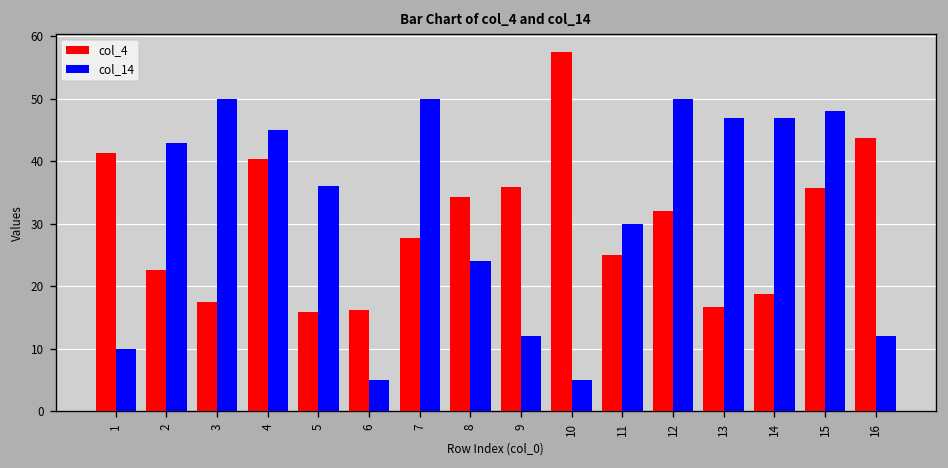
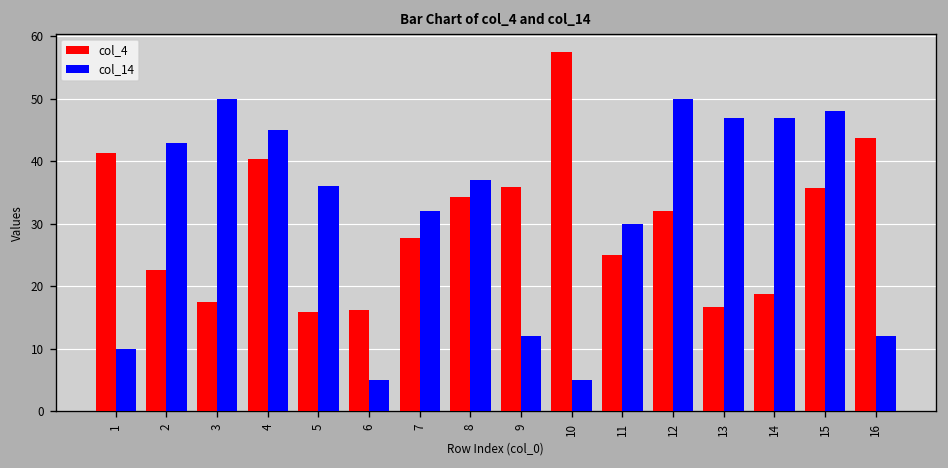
  {
    "col_4": {
      "1": 41,
      "2": 23,
      "3": 17,
      "4": 40,
      "5": 16,
      "6": 16,
      "7": 28,
      "8": 34,
      "9": 36,
      "10": 58,
      "11": 25,
      "12": 32,
      "13": 17,
      "14": 19,
      "15": 36,
      "16": 44
    },
    "col_14": {
      "1": 10,
      "2": 43,
      "3": 50,
      "4": 45,
      "5": 36,
      "6": 5,
-     "7": 50,
-     "8": 24,
+     "7": 32,
+     "8": 37,
      "9": 12,
      "10": 5,
      "11": 30,
      "12": 50,
      "13": 47,
      "14": 47,
      "15": 48,
      "16": 12
    }
  }
